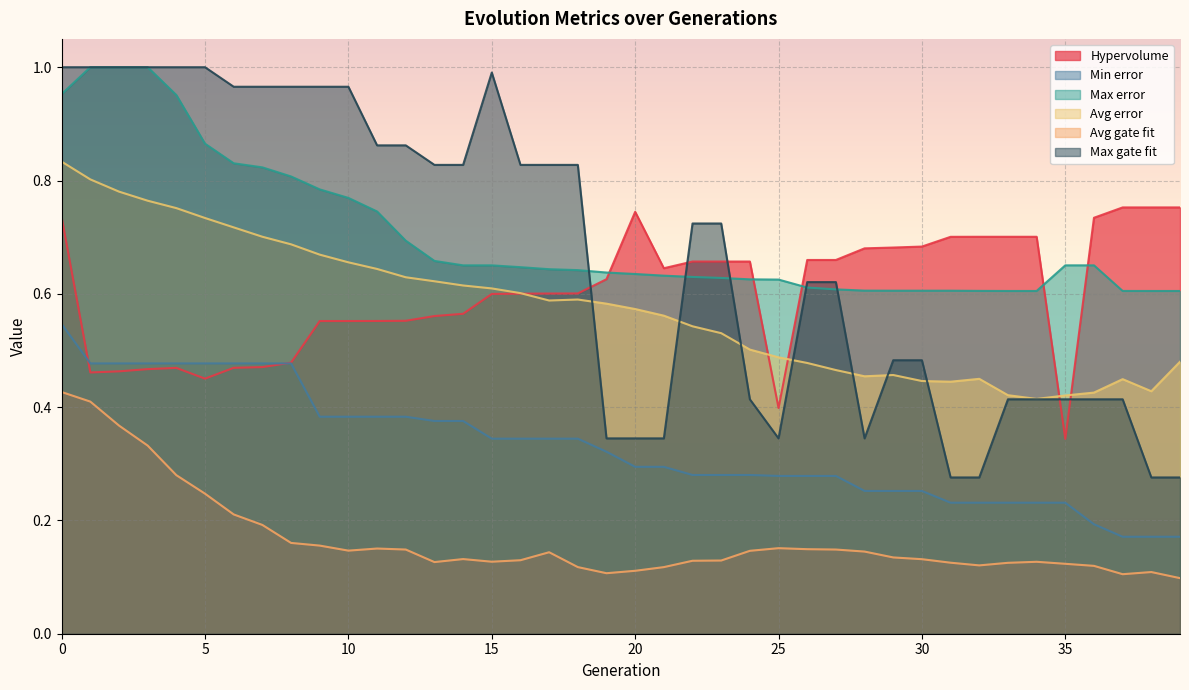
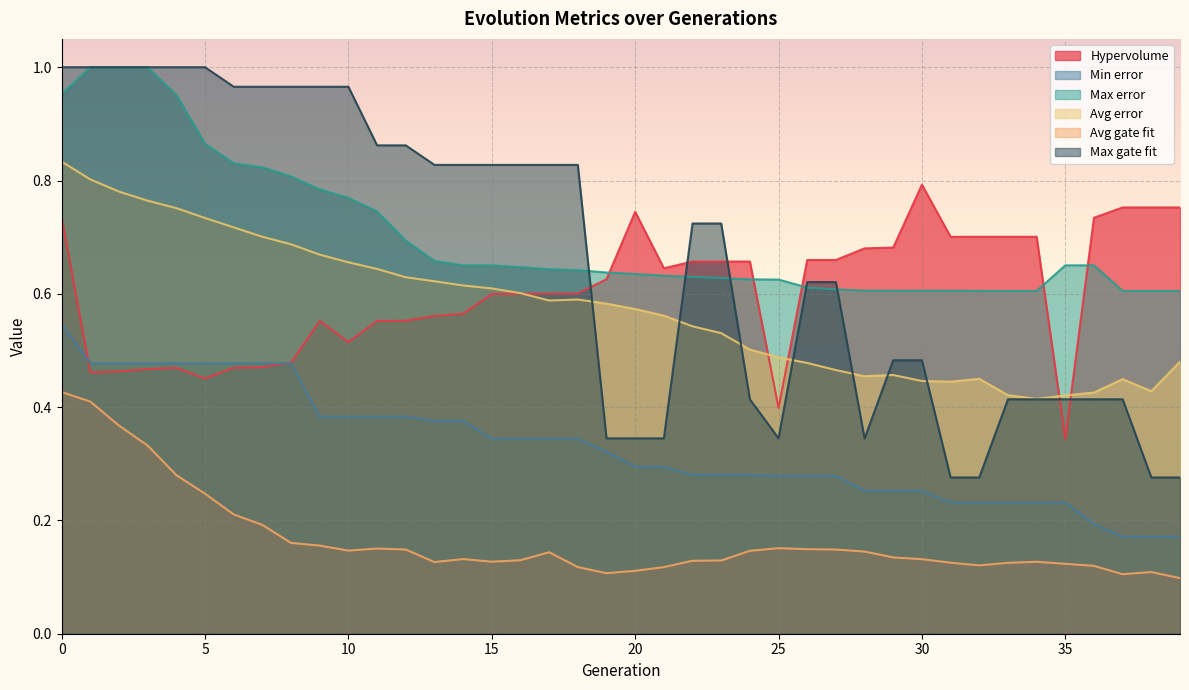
  {
    "Hypervolume": {
      "0": 0.74,
      "5": 0.45,
-     "10": 0.55,
+     "10": 0.51,
      "15": 0.60,
      "20": 0.74,
      "25": 0.40,
-     "30": 0.68,
+     "30": 0.79,
      "35": 0.34
    },
    "Max gate fit": {
      "0": 1.00,
      "5": 1.00,
      "10": 0.97,
-     "15": 0.99,
+     "15": 0.83,
      "20": 0.34,
      "25": 0.34,
      "30": 0.48,
      "35": 0.41
    }
  }
